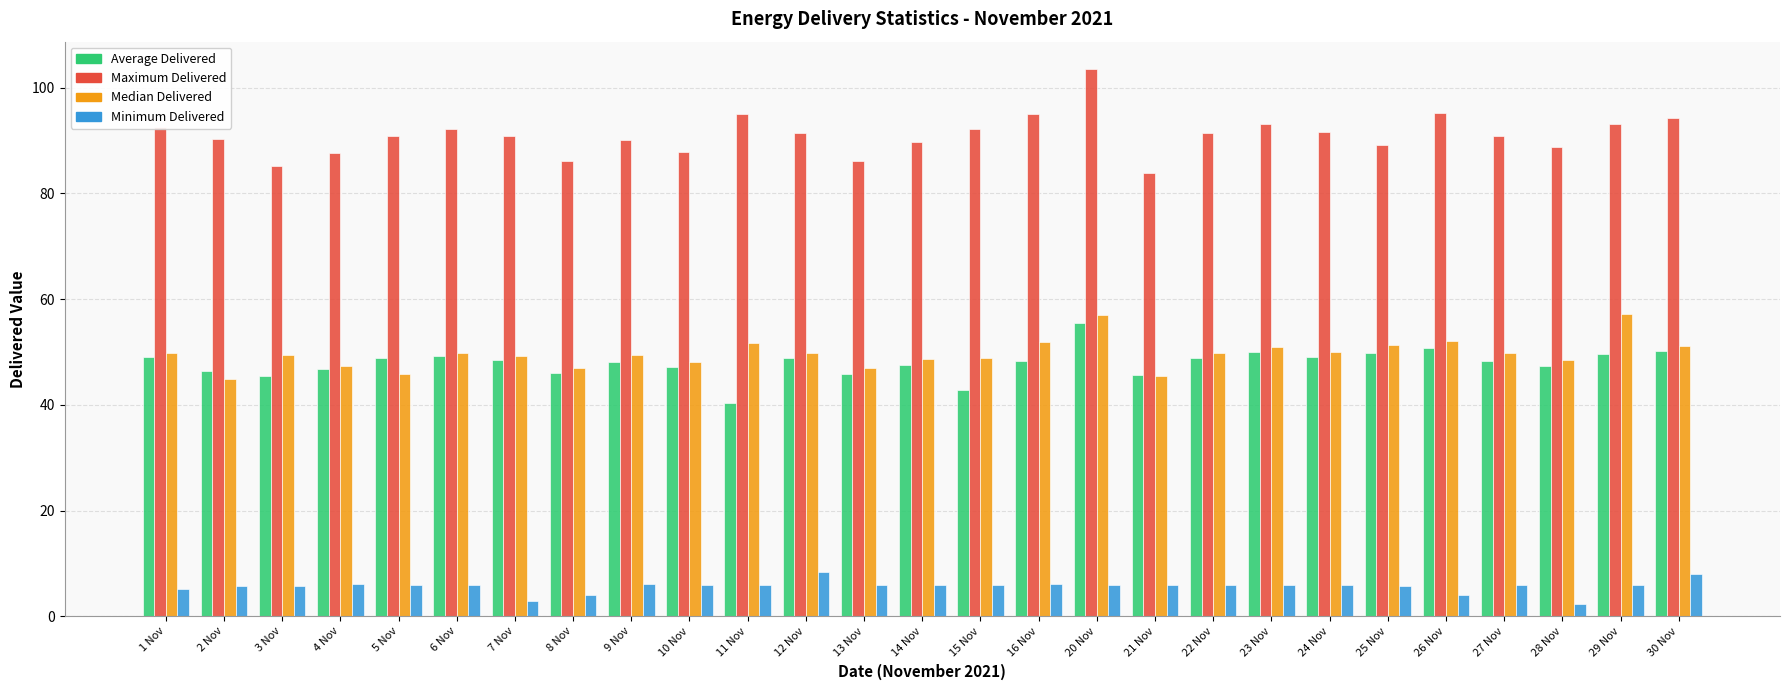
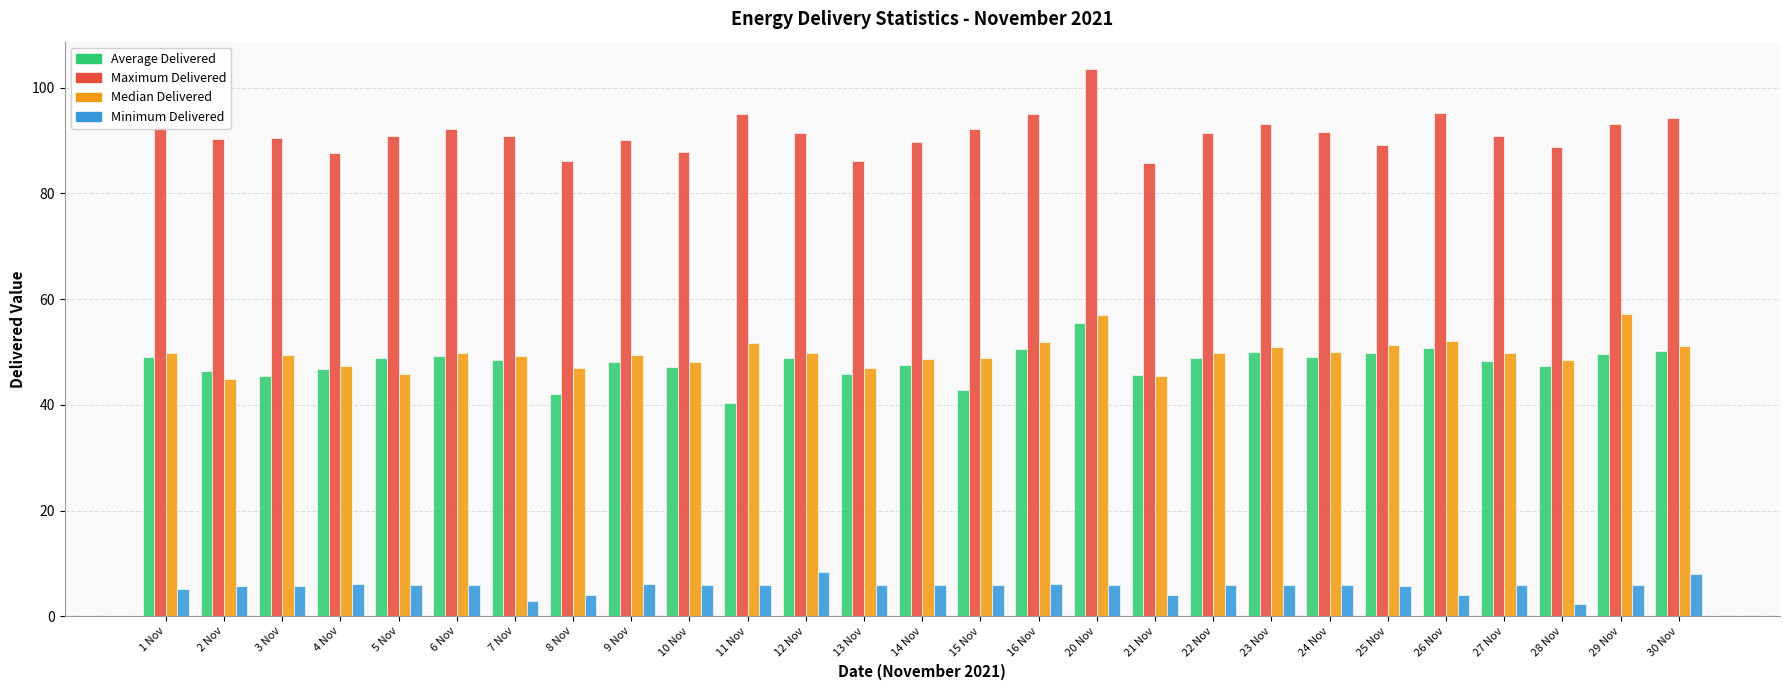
  {
    "Average Delivered": {
      "1 Nov": 49,
      "2 Nov": 46,
      "3 Nov": 45,
      "4 Nov": 47,
      "5 Nov": 49,
      "6 Nov": 49,
      "7 Nov": 49,
-     "8 Nov": 46,
+     "8 Nov": 42,
      "9 Nov": 48,
      "10 Nov": 47,
      "11 Nov": 40,
      "12 Nov": 49,
      "13 Nov": 46,
      "14 Nov": 48,
      "15 Nov": 43,
-     "16 Nov": 48,
+     "16 Nov": 51,
      "20 Nov": 56,
      "21 Nov": 46,
      "22 Nov": 49,
      "23 Nov": 50,
      "24 Nov": 49,
      "25 Nov": 50,
      "26 Nov": 51,
      "27 Nov": 48,
      "28 Nov": 47,
      "29 Nov": 50,
      "30 Nov": 50
    },
    "Maximum Delivered": {
      "2 Nov": 90,
-     "3 Nov": 85,
+     "3 Nov": 90,
      "4 Nov": 88,
      "5 Nov": 91,
      "6 Nov": 92,
      "7 Nov": 91,
      "8 Nov": 86,
      "9 Nov": 90,
      "10 Nov": 88,
      "11 Nov": 95,
      "12 Nov": 91,
      "13 Nov": 86,
      "14 Nov": 90,
      "15 Nov": 92,
      "16 Nov": 95,
      "20 Nov": 104,
-     "21 Nov": 84,
+     "21 Nov": 86,
      "22 Nov": 91,
      "23 Nov": 93,
      "24 Nov": 92,
      "25 Nov": 89,
      "26 Nov": 95,
      "27 Nov": 91,
      "28 Nov": 89,
      "29 Nov": 93,
      "30 Nov": 94
    },
    "Median Delivered": {
      "1 Nov": 50,
      "2 Nov": 45,
      "3 Nov": 49,
      "4 Nov": 47,
      "5 Nov": 46,
      "6 Nov": 50,
      "7 Nov": 49,
      "8 Nov": 47,
      "9 Nov": 49,
      "10 Nov": 48,
      "11 Nov": 52,
      "12 Nov": 50,
      "13 Nov": 47,
      "14 Nov": 49,
      "15 Nov": 49,
      "16 Nov": 52,
      "20 Nov": 57,
      "21 Nov": 46,
      "22 Nov": 50,
      "23 Nov": 51,
      "24 Nov": 50,
      "25 Nov": 51,
      "26 Nov": 52,
      "27 Nov": 50,
      "28 Nov": 48,
      "29 Nov": 57,
      "30 Nov": 51
    },
    "Minimum Delivered": {
      "1 Nov": 5,
      "2 Nov": 6,
      "3 Nov": 6,
      "4 Nov": 6,
      "5 Nov": 6,
      "6 Nov": 6,
      "7 Nov": 3,
      "8 Nov": 4,
      "9 Nov": 6,
      "10 Nov": 6,
      "11 Nov": 6,
      "12 Nov": 8,
      "13 Nov": 6,
      "14 Nov": 6,
      "15 Nov": 6,
      "16 Nov": 6,
      "20 Nov": 6,
-     "21 Nov": 6,
+     "21 Nov": 4,
      "22 Nov": 6,
      "23 Nov": 6,
      "24 Nov": 6,
      "25 Nov": 6,
      "26 Nov": 4,
      "27 Nov": 6,
      "28 Nov": 2,
      "29 Nov": 6,
      "30 Nov": 8
    }
  }
